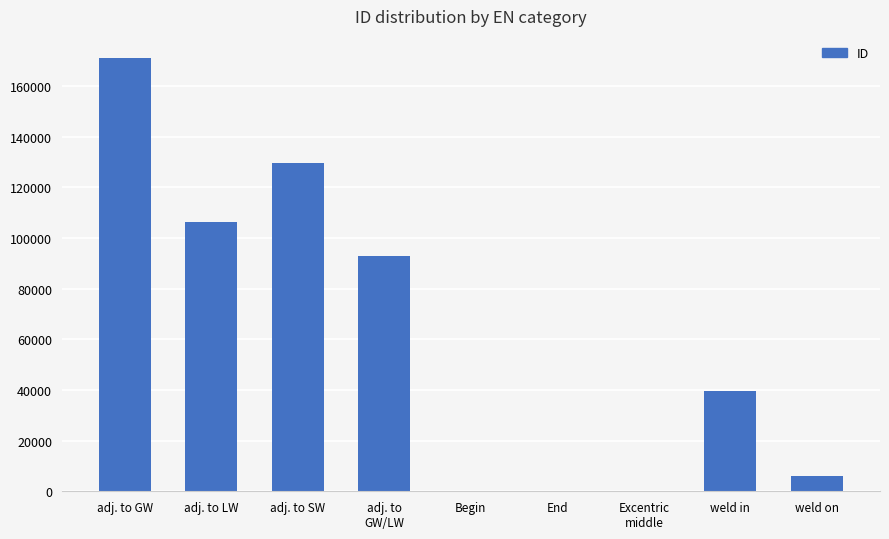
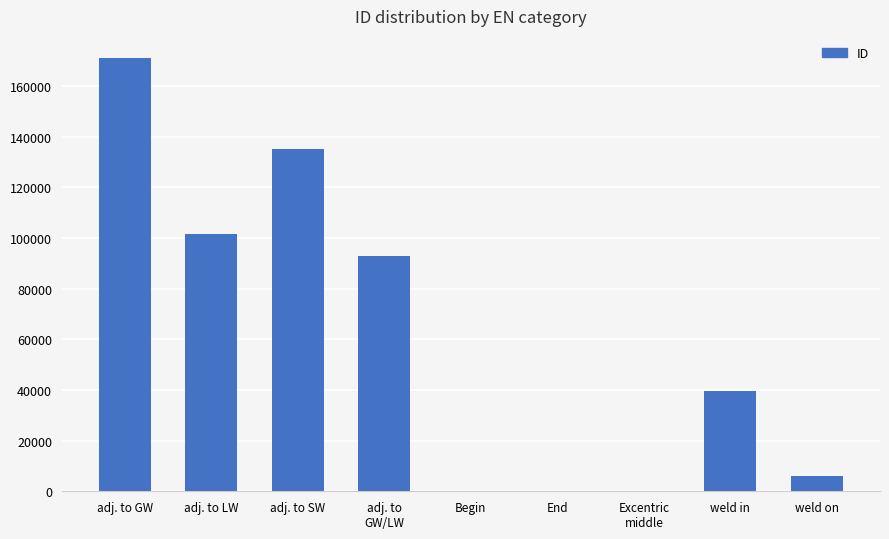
  {
    "adj. to GW": 171000,
-   "adj. to LW": 106000,
-   "adj. to SW": 130000,
+   "adj. to LW": 102000,
+   "adj. to SW": 135000,
    "adj. to GW/LW": 93000,
    "weld in": 40000,
    "weld on": 6000
  }
